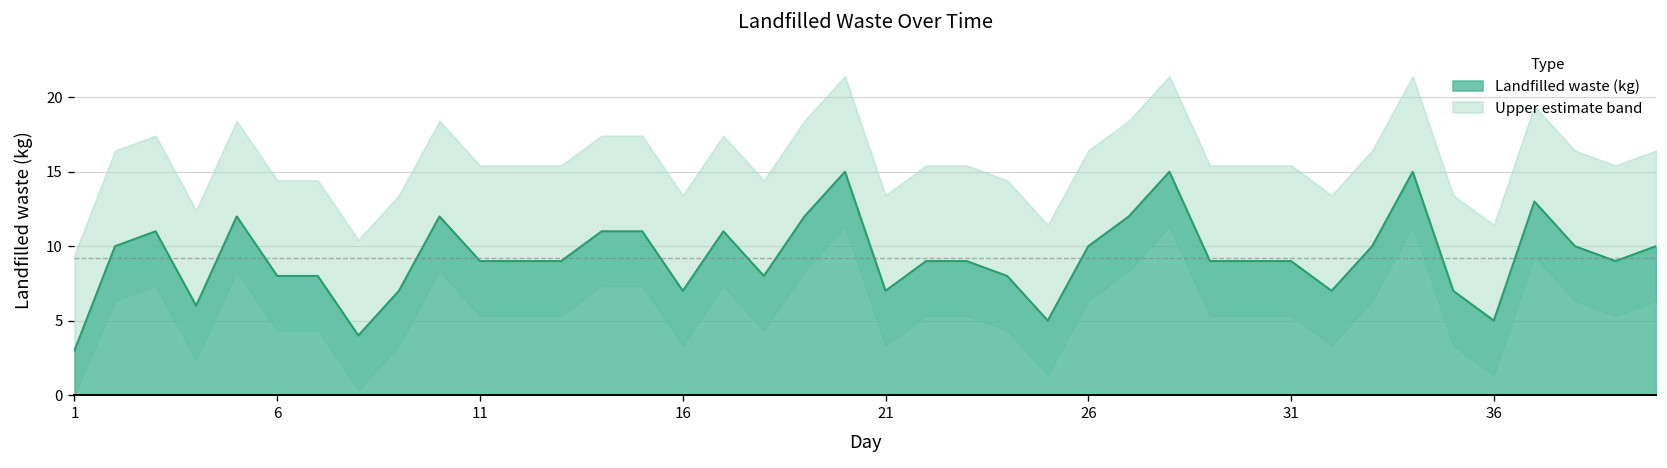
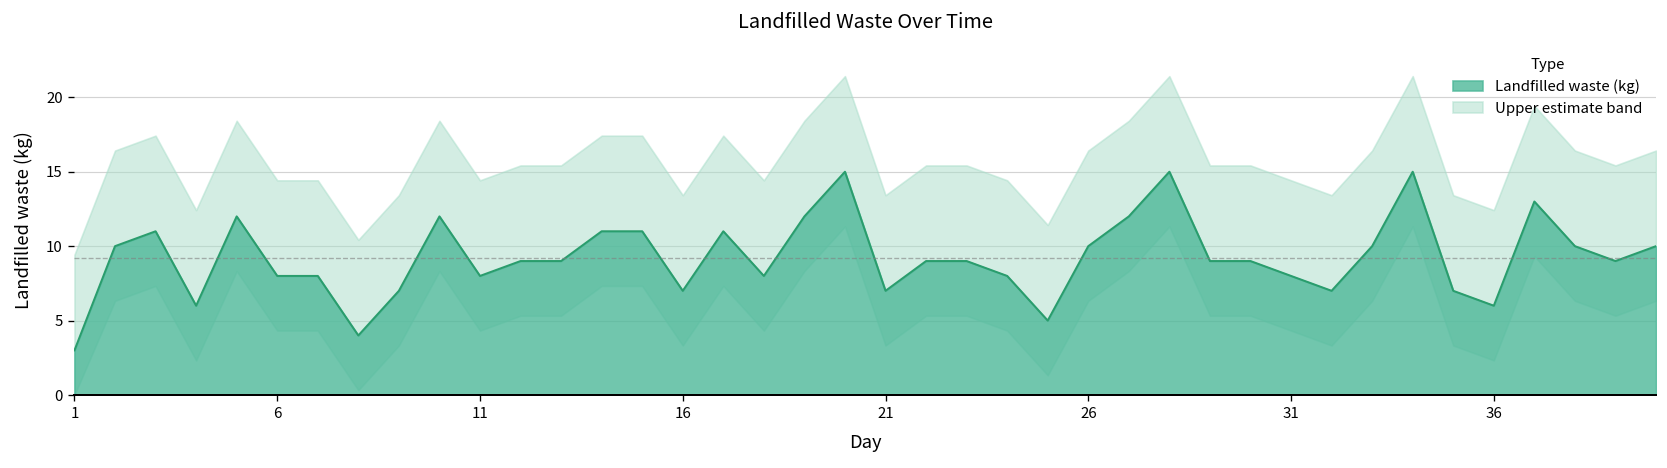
  {
    "Upper estimate band": {
      "1": 9.4
    },
    "Landfilled waste (kg)": {
      "1": 3,
      "6": 8,
-     "11": 9,
+     "11": 8,
      "16": 7,
      "21": 7,
      "26": 10,
-     "31": 9,
-     "36": 5
+     "31": 8,
+     "36": 6
    }
  }
